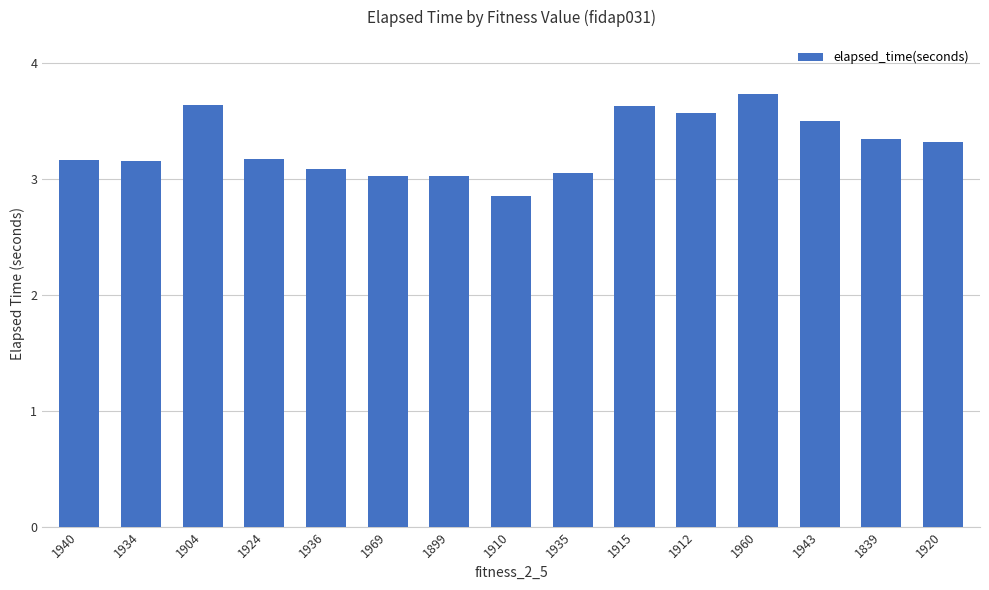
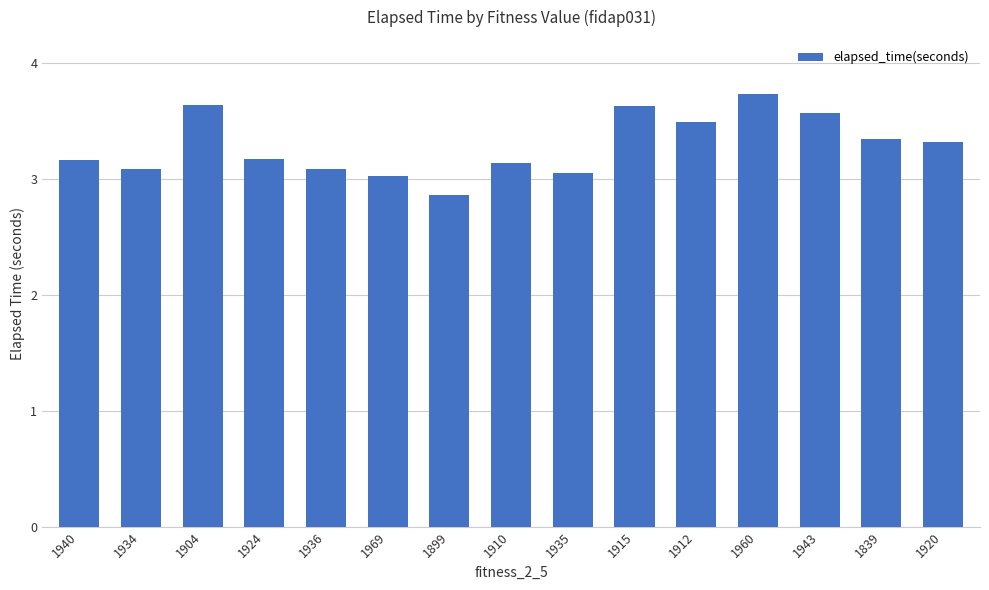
  {
    "1940": 3.16,
-   "1934": 3.16,
+   "1934": 3.08,
    "1904": 3.64,
    "1924": 3.18,
    "1936": 3.09,
    "1969": 3.03,
-   "1899": 3.03,
-   "1910": 2.85,
+   "1899": 2.86,
+   "1910": 3.14,
    "1935": 3.05,
    "1915": 3.63,
-   "1912": 3.57,
+   "1912": 3.49,
    "1960": 3.74,
-   "1943": 3.50,
+   "1943": 3.57,
    "1839": 3.35,
    "1920": 3.32
  }
